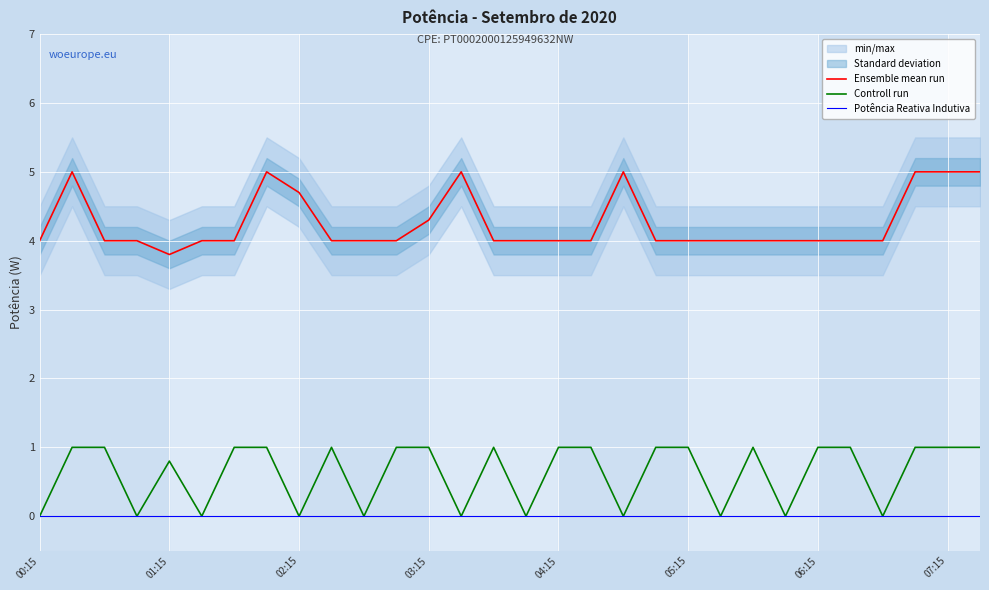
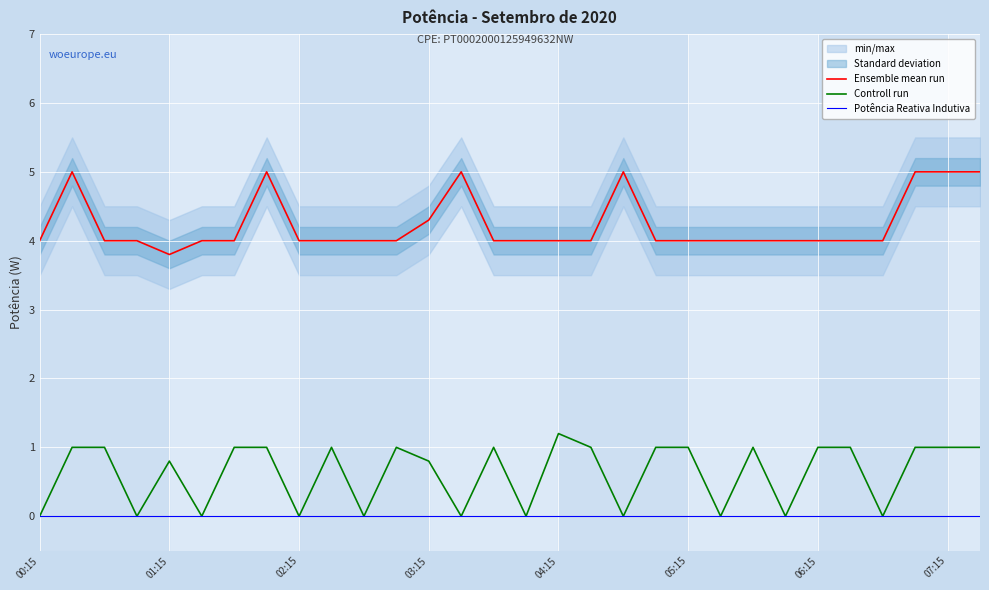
  {
    "Ensemble mean run": {
      "00:15": 4.0,
      "01:15": 3.8,
-     "02:15": 4.7,
+     "02:15": 4.0,
      "03:15": 4.3,
      "04:15": 4.0,
      "05:15": 4.0,
      "06:15": 4.0,
      "07:15": 5.0
    },
    "Controll run": {
      "01:15": 0.8,
-     "03:15": 1.0,
-     "04:15": 1.0,
+     "03:15": 0.8,
+     "04:15": 1.2,
      "05:15": 1.0,
      "06:15": 1.0,
      "07:15": 1.0
    },
    "Potência Reativa Indutiva": {
      "01:15": 0.0,
      "03:15": 0.0,
      "04:15": 0.0,
      "05:15": 0.0,
      "06:15": 0.0,
      "07:15": 0.0
    }
  }
